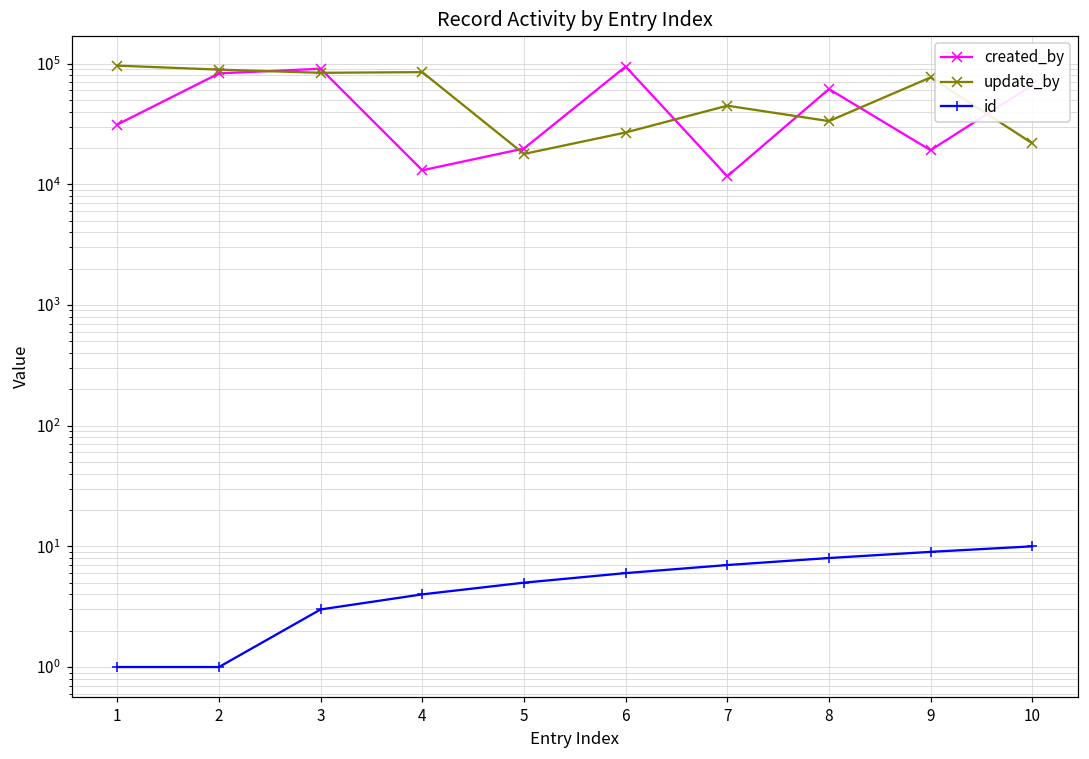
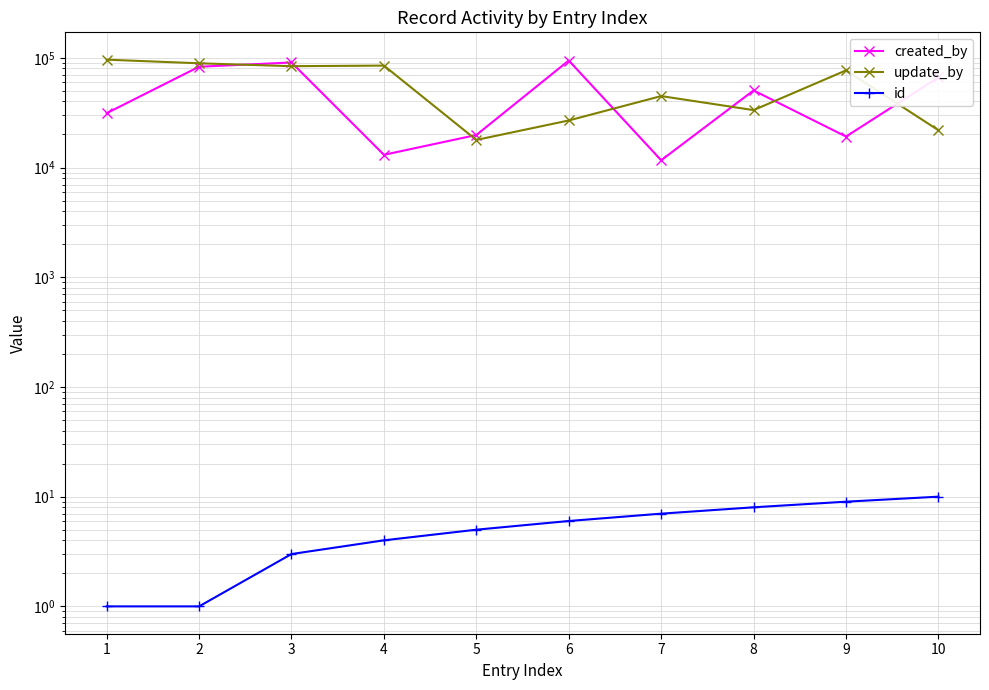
  {
    "created_by": {
      "1": 31000,
      "2": 80000,
      "3": 90000,
      "4": 13000,
      "5": 20000,
      "6": 90000,
      "7": 12000,
-     "8": 60000,
+     "8": 50000,
      "9": 19000
    },
    "update_by": {
      "1": 100000,
      "2": 90000,
      "3": 80000,
      "4": 80000,
      "5": 18000,
      "6": 27000,
      "7": 45000,
      "8": 33000,
      "9": 80000,
      "10": 22000
    },
    "id": {
      "1": 1,
      "2": 1,
      "3": 3,
      "4": 4,
      "5": 5,
      "6": 6,
      "7": 7,
      "8": 8,
      "9": 9,
      "10": 10
    }
  }
